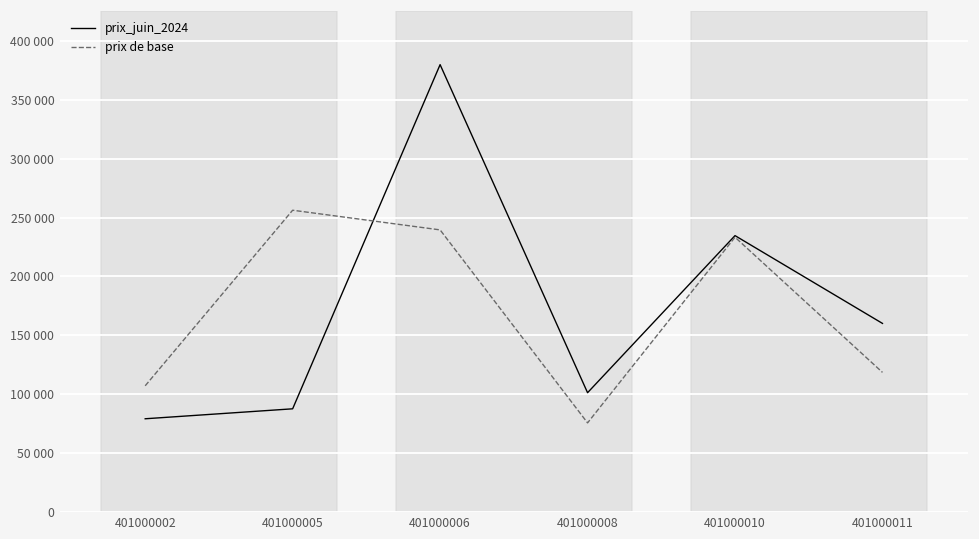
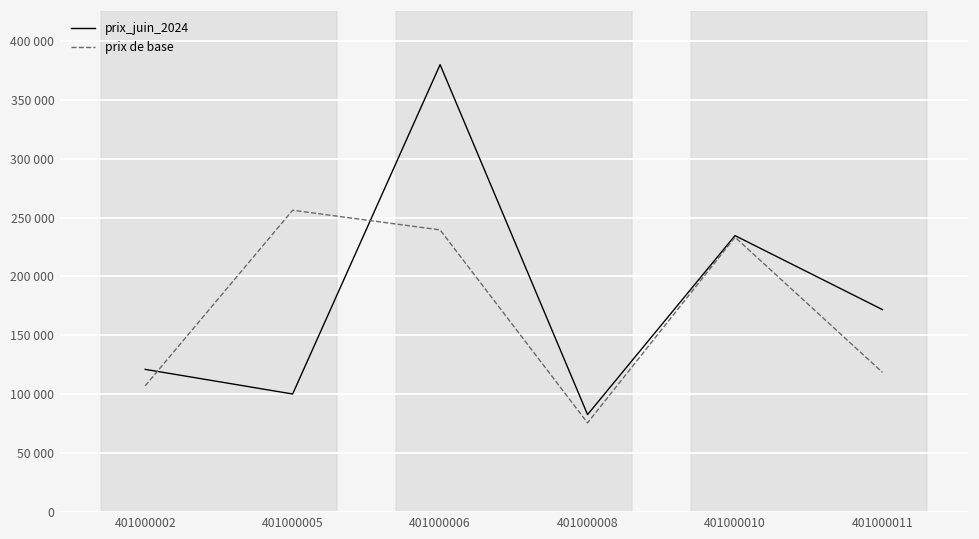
  {
    "prix_juin_2024": {
-     "401000002": 79000,
-     "401000005": 87000,
+     "401000002": 121000,
+     "401000005": 100000,
      "401000006": 380000,
-     "401000008": 101000,
-     "401000011": 160000
+     "401000008": 83000,
+     "401000011": 172000
    },
    "prix de base": {
      "401000002": 107000,
      "401000005": 256000,
      "401000006": 239000,
      "401000008": 75000,
      "401000011": 118000
    }
  }
